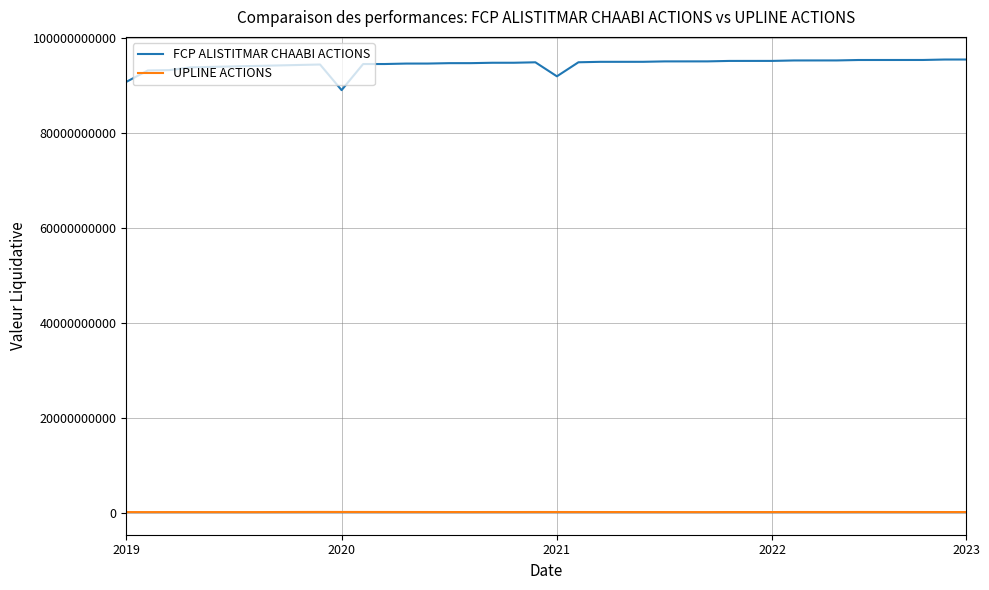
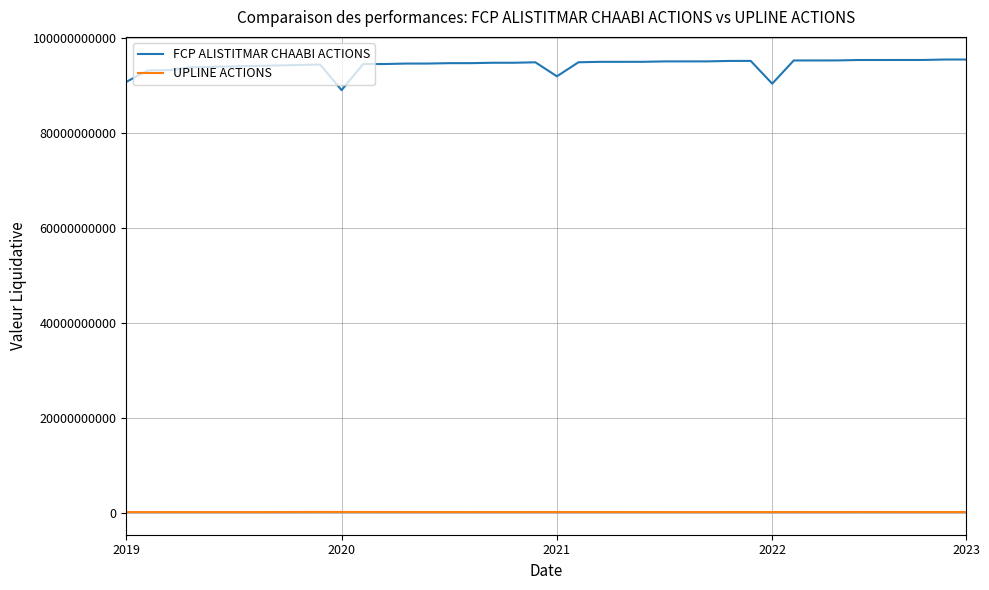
  {
    "FCP ALISTITMAR CHAABI ACTIONS": {
      "2019": 91000000000,
      "2020": 89000000000,
      "2021": 92000000000,
-     "2022": 95000000000,
+     "2022": 90000000000,
      "2023": 95000000000
    },
    "UPLINE ACTIONS": {
      "2019": 0,
      "2020": 0,
      "2021": 0,
      "2022": 0,
      "2023": 0
    }
  }
